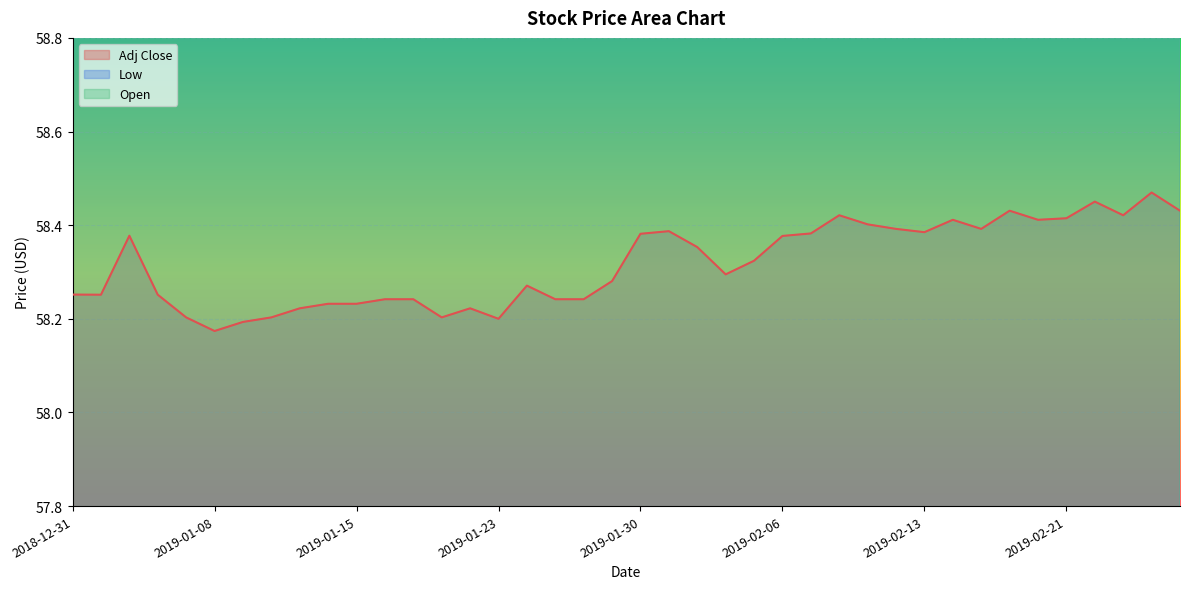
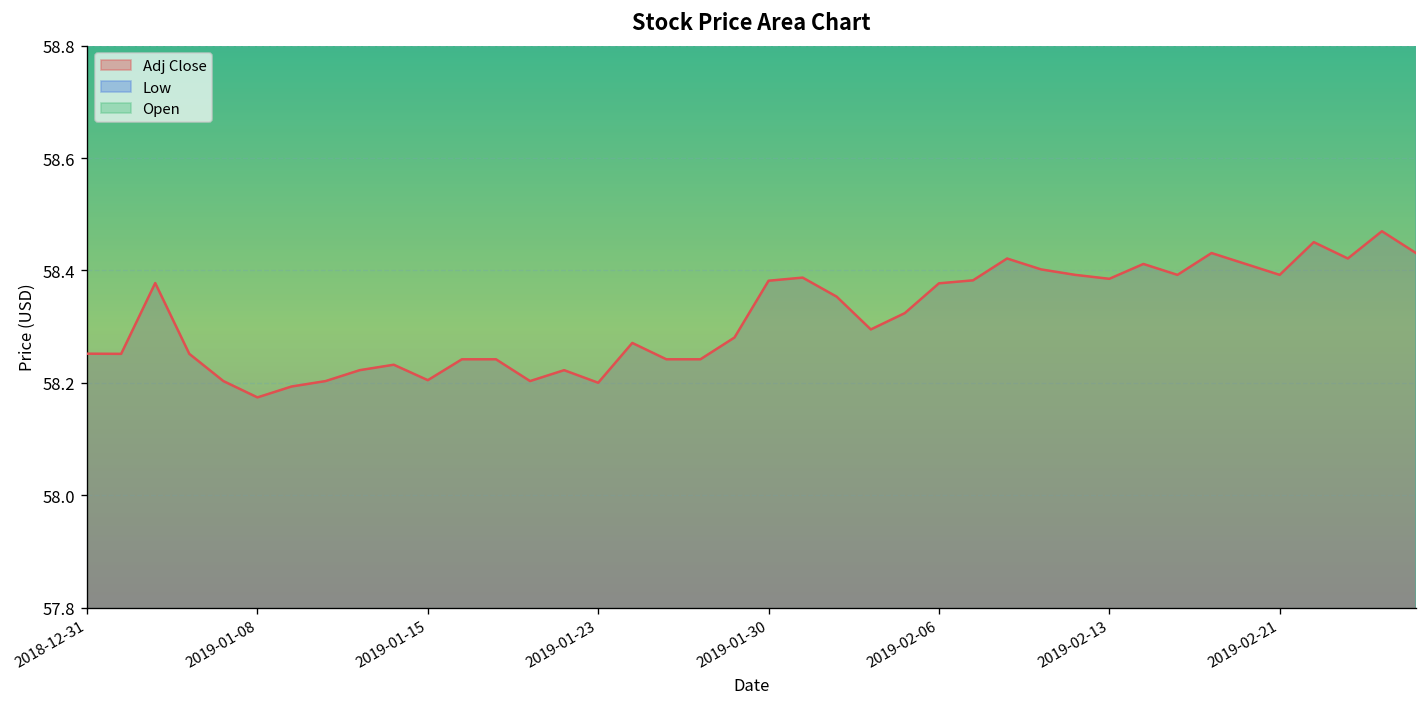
  {
    "Adj Close": {
      "2018-12-31": 58.25,
      "2019-01-08": 58.17,
-     "2019-01-15": 58.23,
+     "2019-01-15": 58.20,
      "2019-01-23": 58.20,
      "2019-01-30": 58.38,
      "2019-02-06": 58.38,
      "2019-02-13": 58.39,
-     "2019-02-21": 58.41
+     "2019-02-21": 58.39
    }
  }
